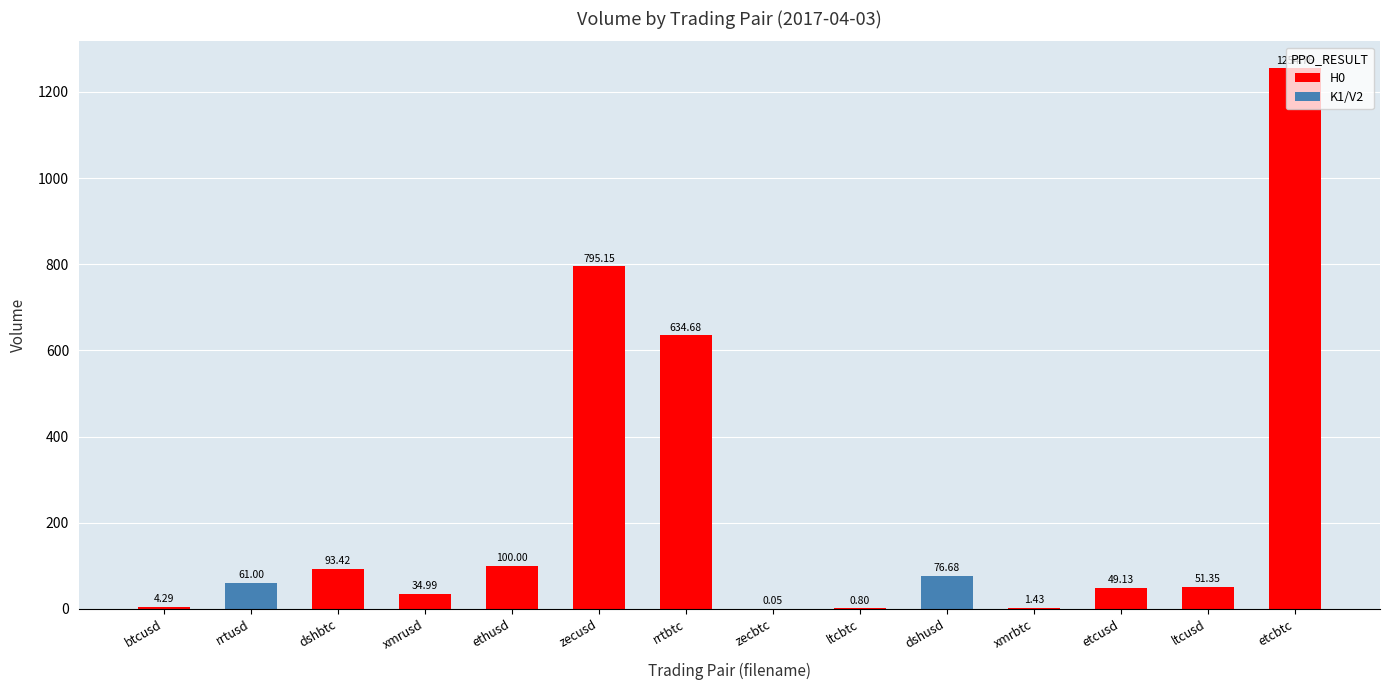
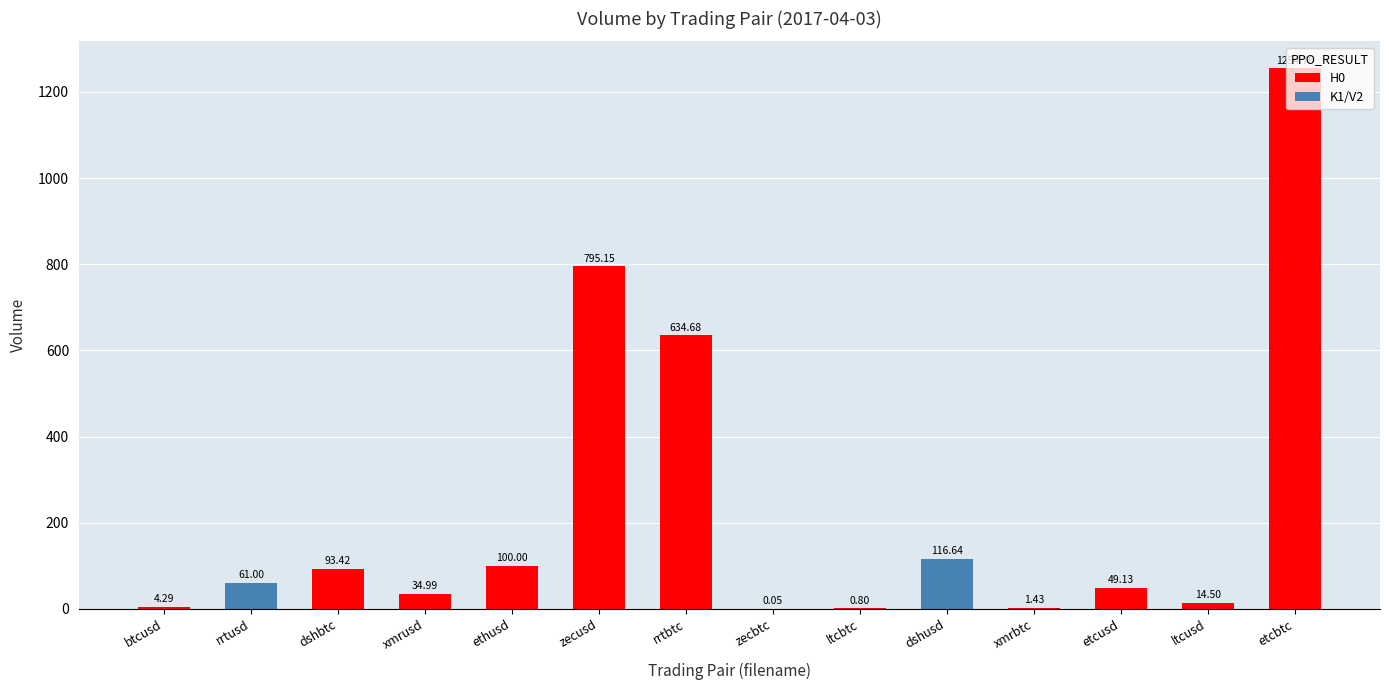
  {
    "btcusd": 4.29,
    "rrtusd": 61.00,
    "dshbtc": 93.42,
    "xmrusd": 34.99,
    "ethusd": 100.00,
    "zecusd": 795.15,
    "rrtbtc": 634.68,
    "zecbtc": 0.05,
    "ltcbtc": 0.80,
-   "dshusd": 76.68,
+   "dshusd": 116.64,
    "xmrbtc": 1.43,
    "etcusd": 49.13,
-   "ltcusd": 51.35
+   "ltcusd": 14.50
  }
